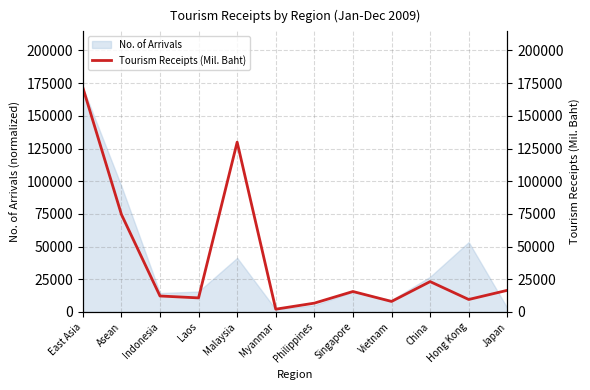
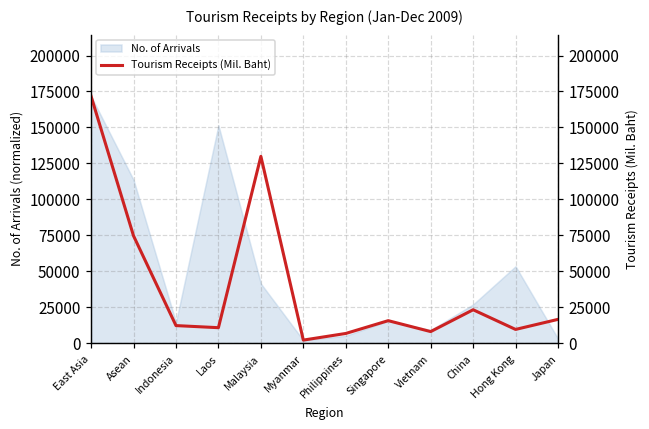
  {
    "No. of Arrivals": {
      "East Asia": 172000,
-     "Asean": 96000,
+     "Asean": 114000,
      "Indonesia": 14000,
-     "Laos": 16000,
+     "Laos": 151000,
      "Malaysia": 41000,
      "Myanmar": 2000,
      "Philippines": 5000,
      "Singapore": 15000,
      "Vietnam": 9000,
      "China": 27000,
      "Hong Kong": 53000,
      "Japan": 3000
    },
    "Tourism Receipts (Mil. Baht)": {
      "East Asia": 172000,
      "Asean": 75000,
      "Indonesia": 12000,
      "Laos": 11000,
      "Malaysia": 130000,
      "Myanmar": 2000,
      "Philippines": 7000,
      "Singapore": 16000,
      "Vietnam": 8000,
      "China": 23000,
      "Hong Kong": 9000,
      "Japan": 16000
    }
  }
